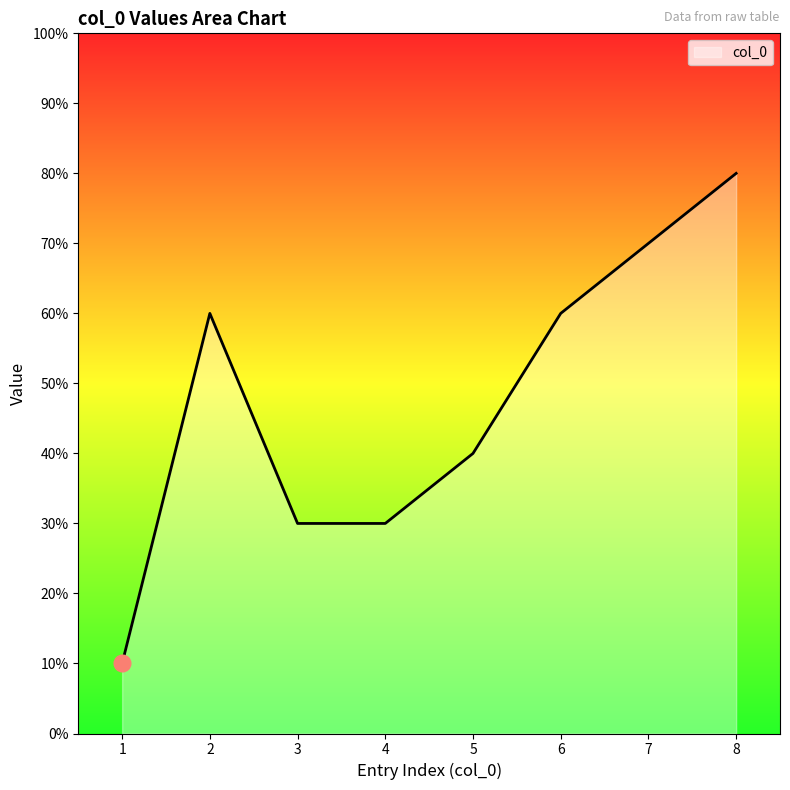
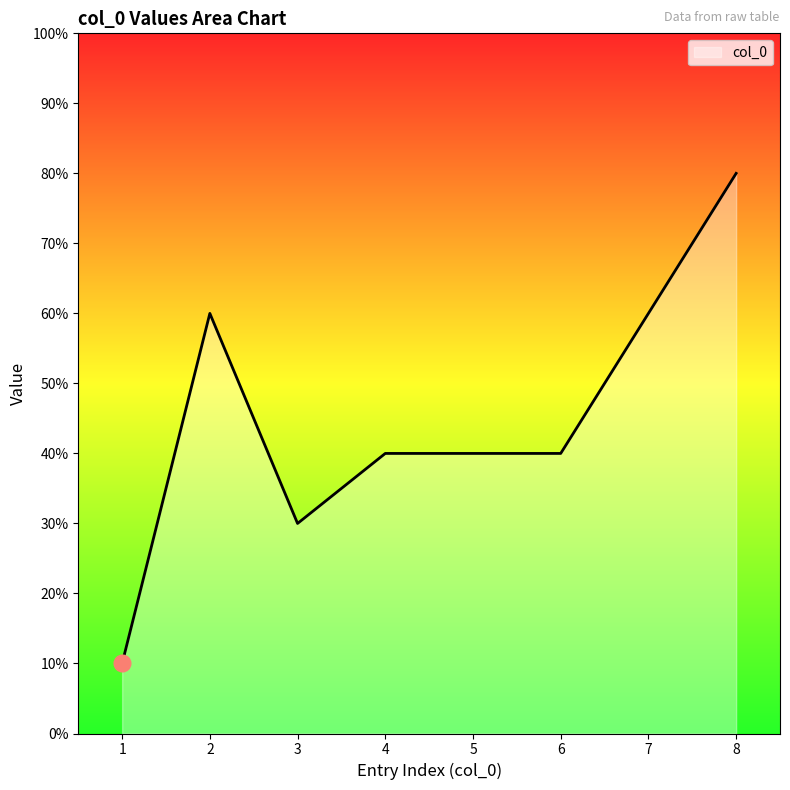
  {
    "col_0": {
      "2": "60%",
      "3": "30%",
-     "4": "30%",
+     "4": "40%",
      "5": "40%",
-     "6": "60%",
-     "7": "70%",
+     "6": "40%",
+     "7": "60%",
      "8": "80%"
    }
  }
